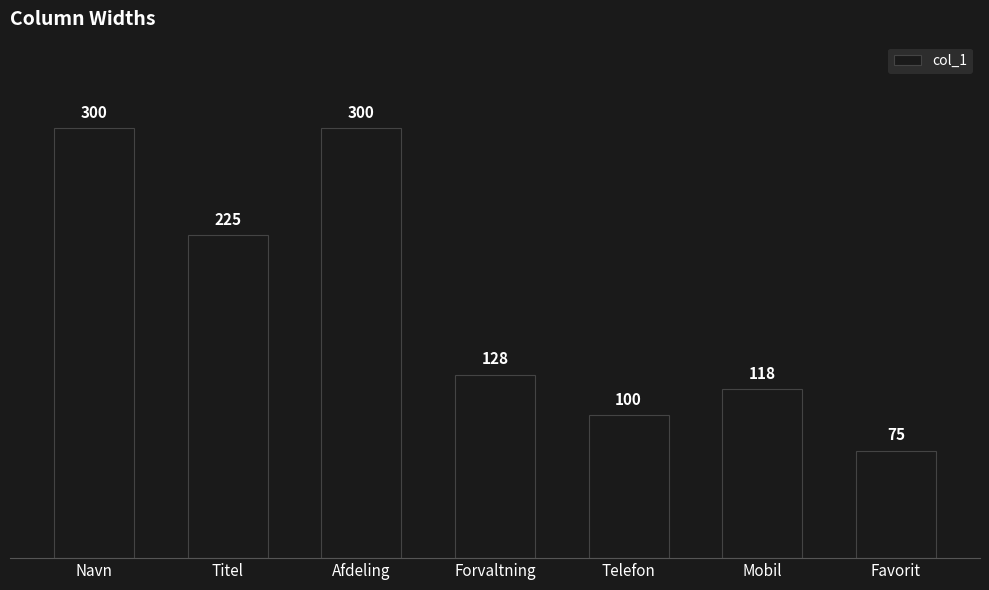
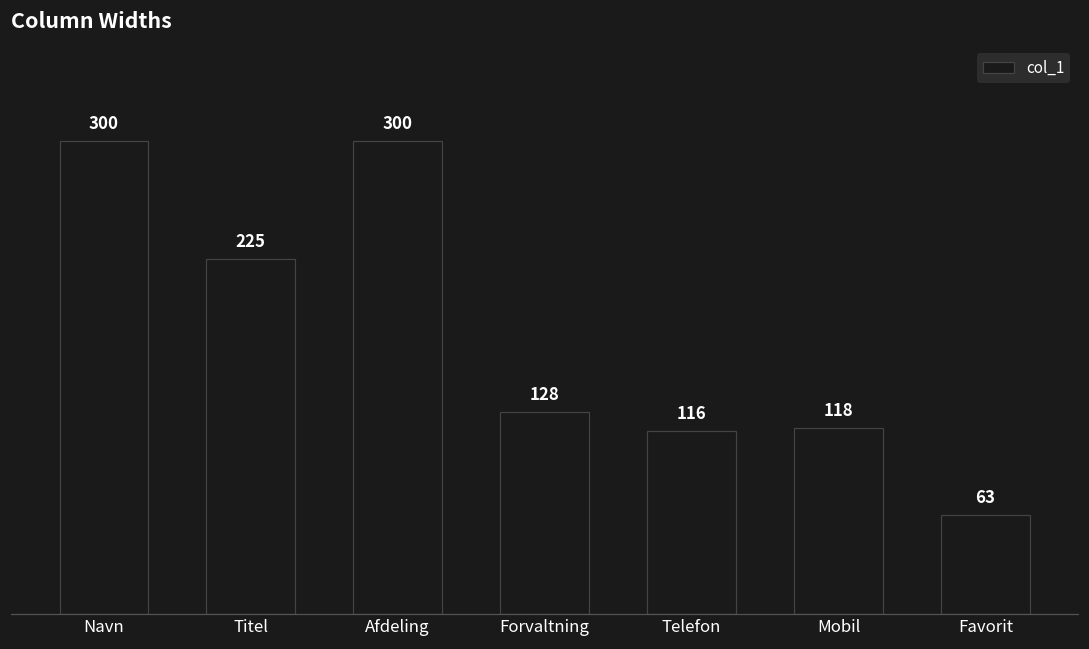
  {
    "Navn": 300,
    "Titel": 225,
    "Afdeling": 300,
    "Forvaltning": 128,
-   "Telefon": 100,
+   "Telefon": 116,
    "Mobil": 118,
-   "Favorit": 75
+   "Favorit": 63
  }
